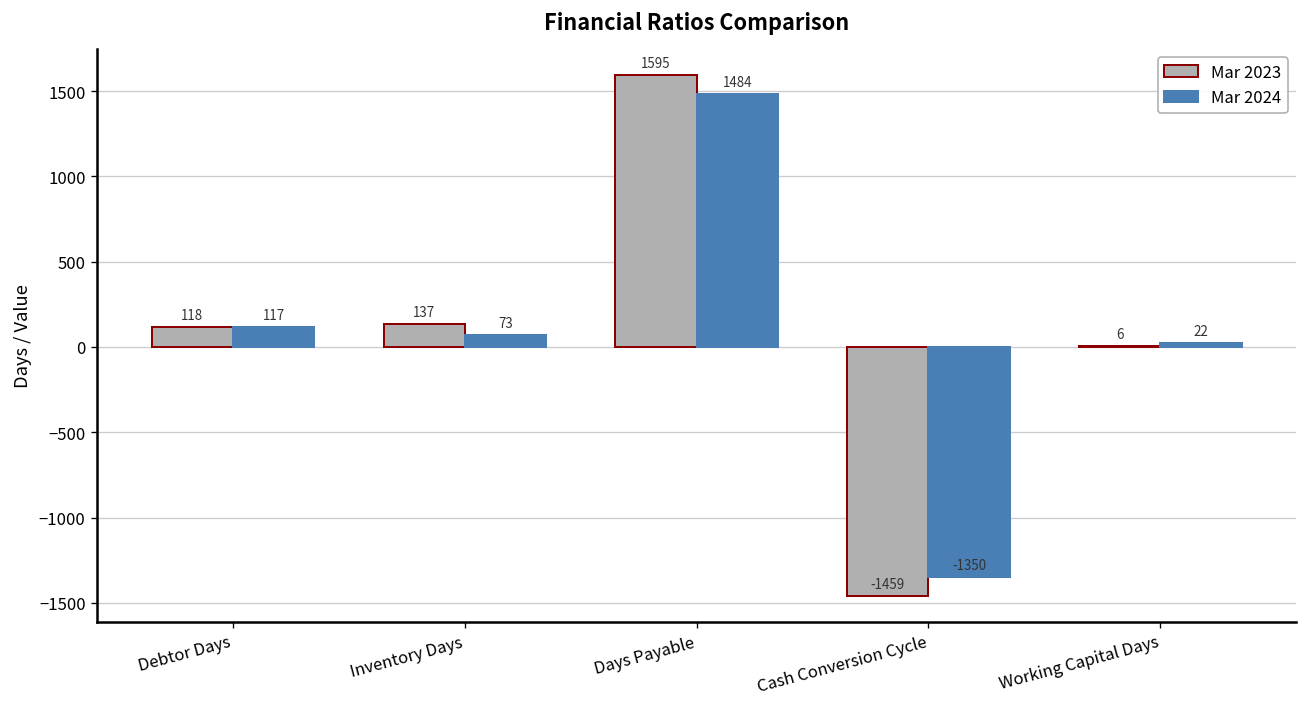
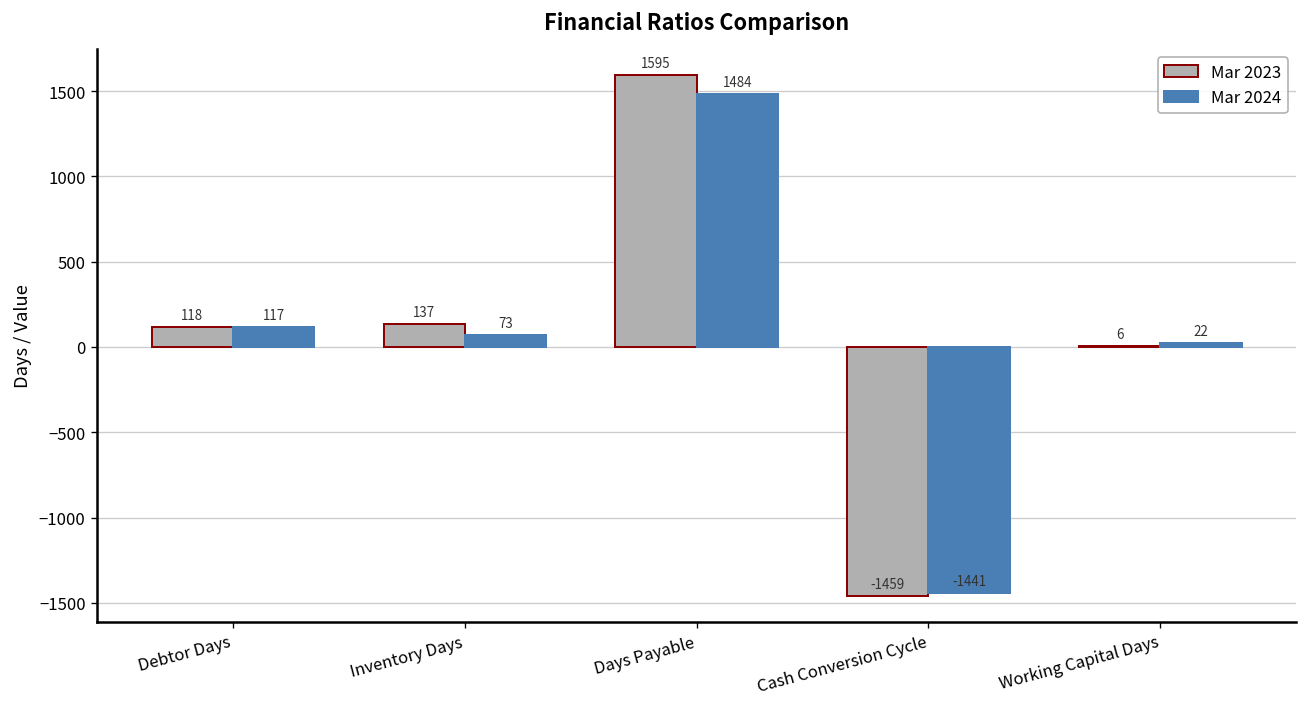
  {
    "Mar 2023": {
      "Debtor Days": 118,
      "Inventory Days": 137,
      "Days Payable": 1595,
      "Cash Conversion Cycle": -1459,
      "Working Capital Days": 6
    },
    "Mar 2024": {
      "Debtor Days": 117,
      "Inventory Days": 73,
      "Days Payable": 1484,
-     "Cash Conversion Cycle": -1350,
+     "Cash Conversion Cycle": -1441,
      "Working Capital Days": 22
    }
  }
